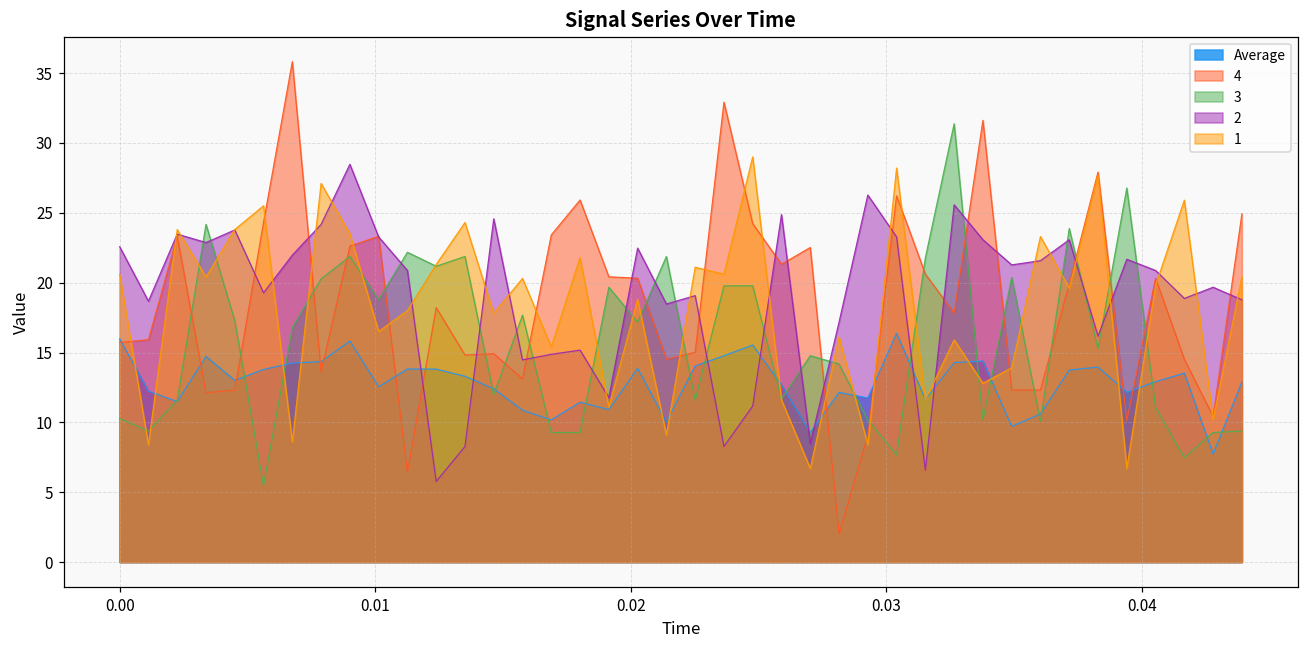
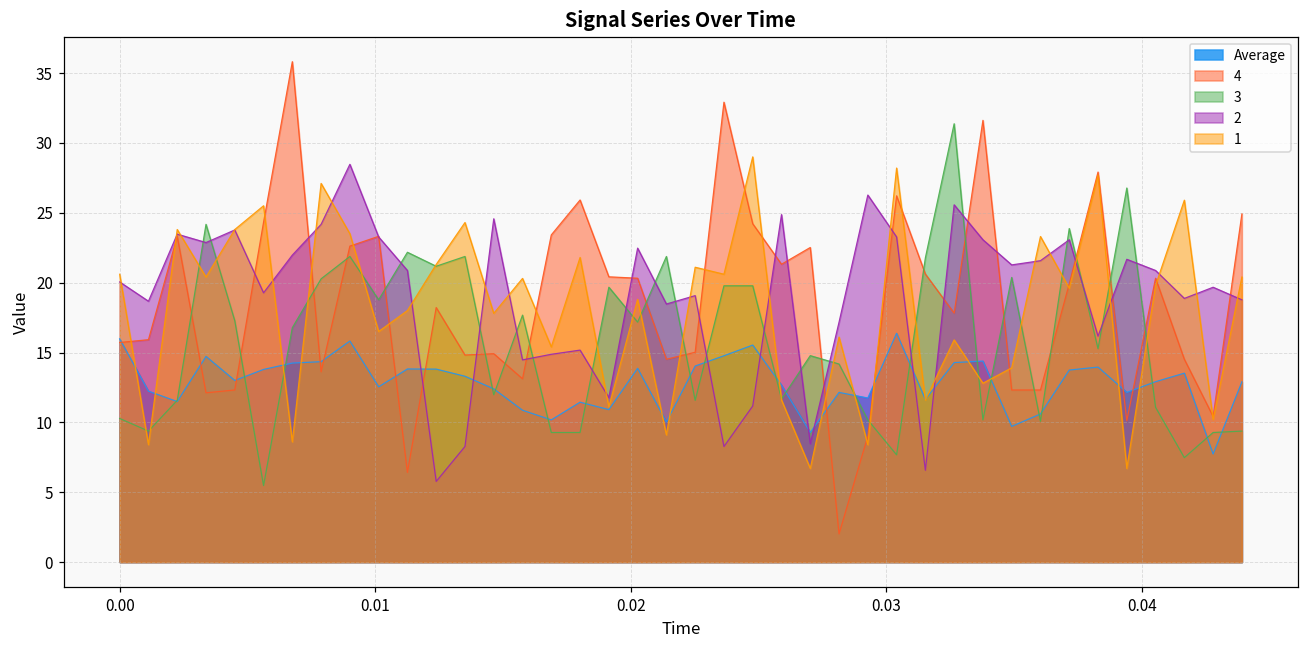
  {
    "Average": {
      "0.00": 16.0
    },
    "3": {
      "0.00": 10.3
    },
    "2": {
-     "0.00": 22.6
+     "0.00": 20.1
    }
  }
